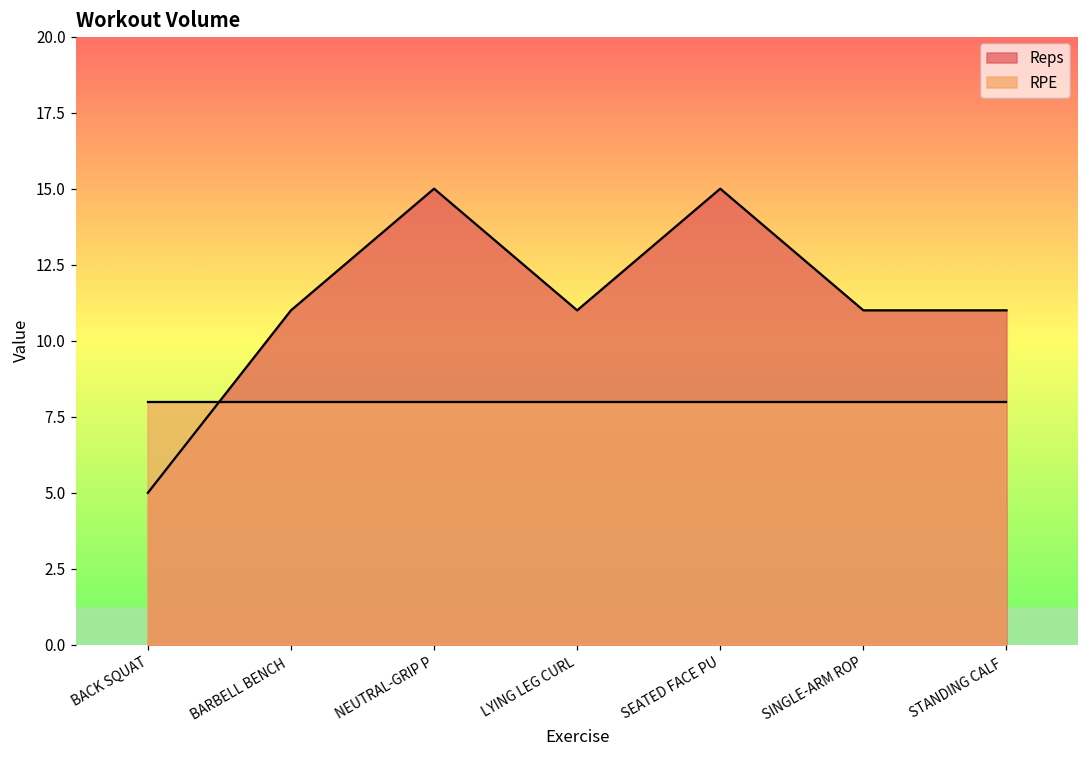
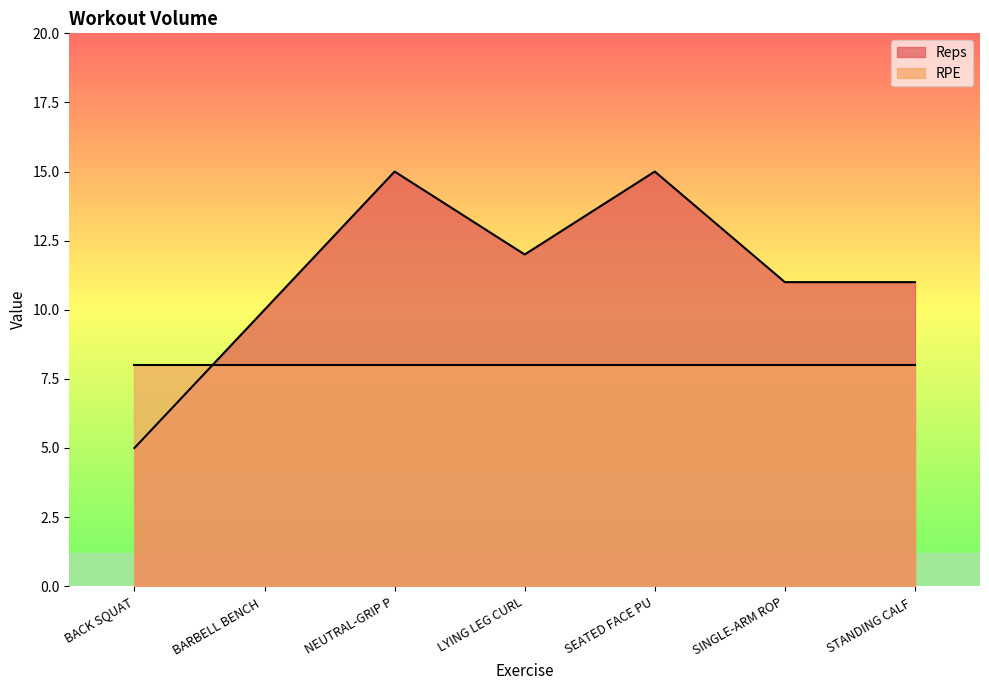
  {
    "Reps": {
      "BACK SQUAT": 5,
-     "BARBELL BENCH": 11,
+     "BARBELL BENCH": 10,
      "NEUTRAL-GRIP P": 15,
-     "LYING LEG CURL": 11,
+     "LYING LEG CURL": 12,
      "SEATED FACE PU": 15,
      "SINGLE-ARM ROP": 11,
      "STANDING CALF": 11
    },
    "RPE": {
      "BACK SQUAT": 8,
      "BARBELL BENCH": 8,
      "NEUTRAL-GRIP P": 8,
      "LYING LEG CURL": 8,
      "SEATED FACE PU": 8,
      "SINGLE-ARM ROP": 8,
      "STANDING CALF": 8
    }
  }
